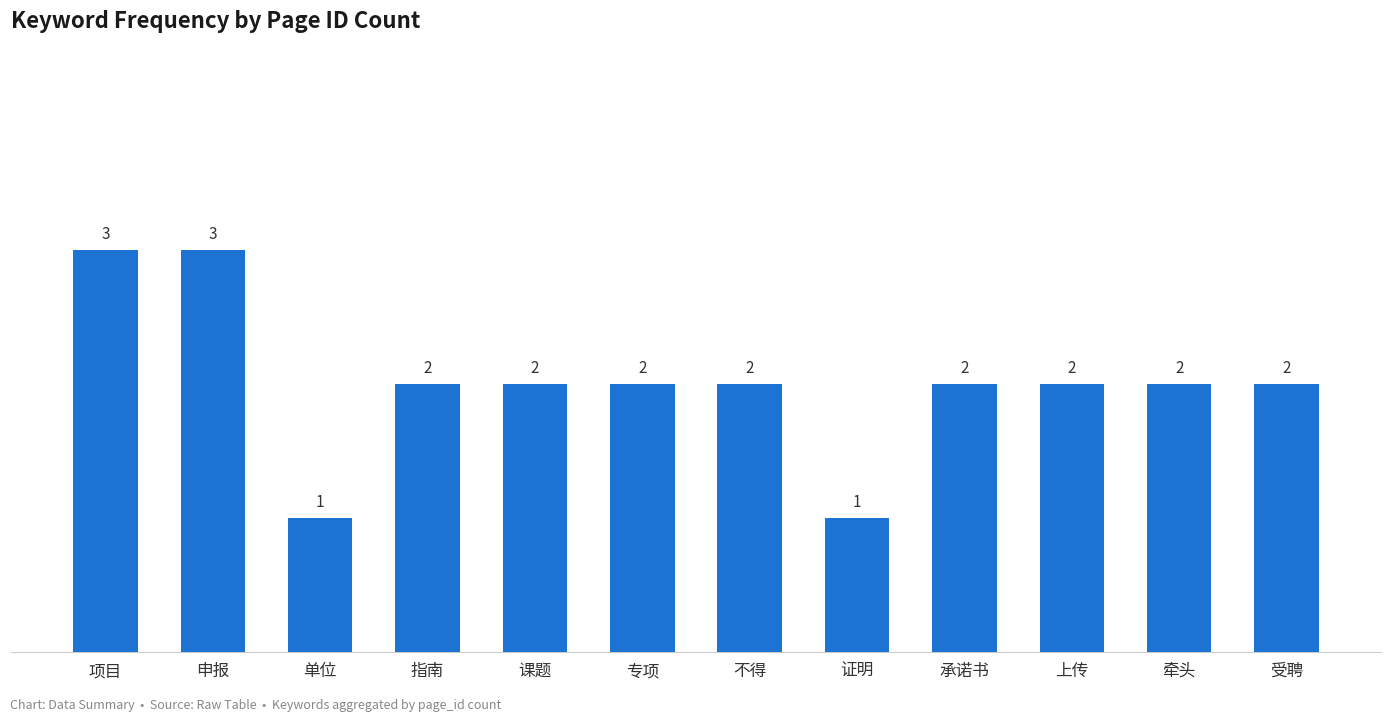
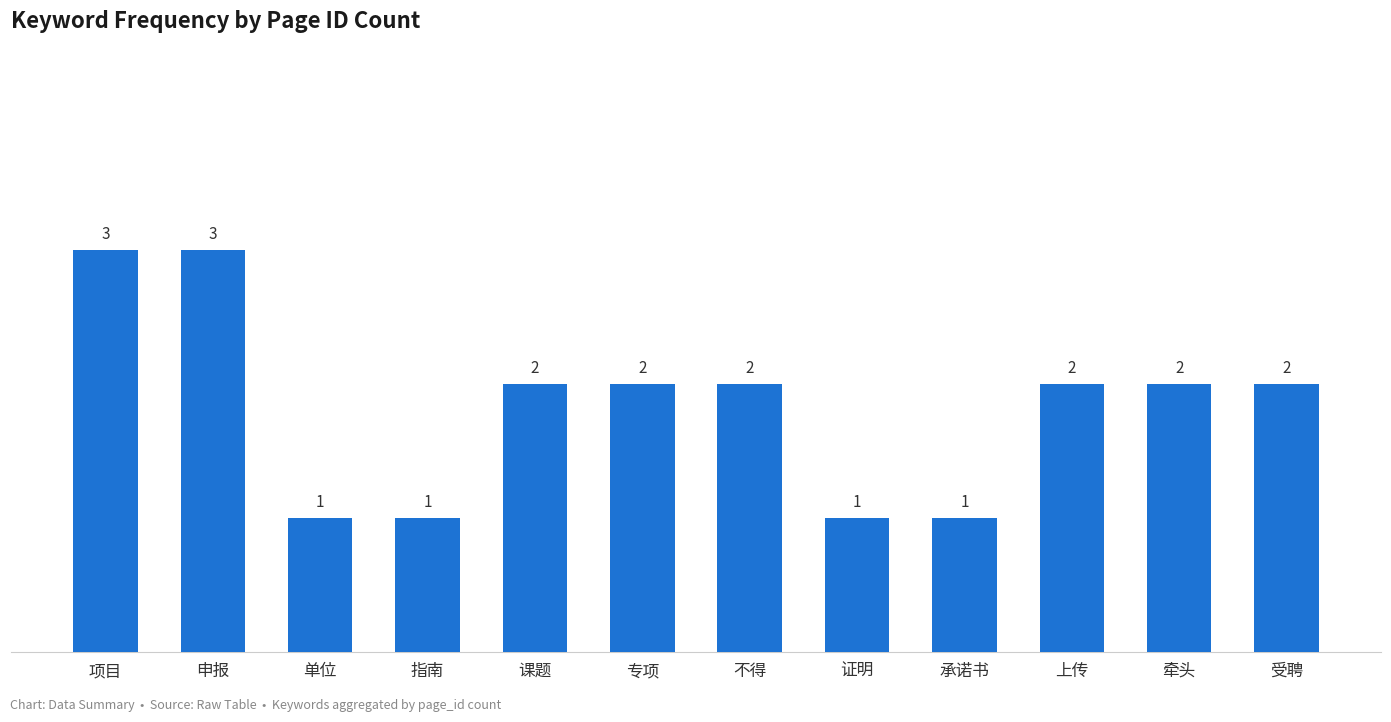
  {
    "项目": 3,
    "申报": 3,
    "单位": 1,
-   "指南": 2,
+   "指南": 1,
    "课题": 2,
    "专项": 2,
    "不得": 2,
    "证明": 1,
-   "承诺书": 2,
+   "承诺书": 1,
    "上传": 2,
    "牵头": 2,
    "受聘": 2
  }
